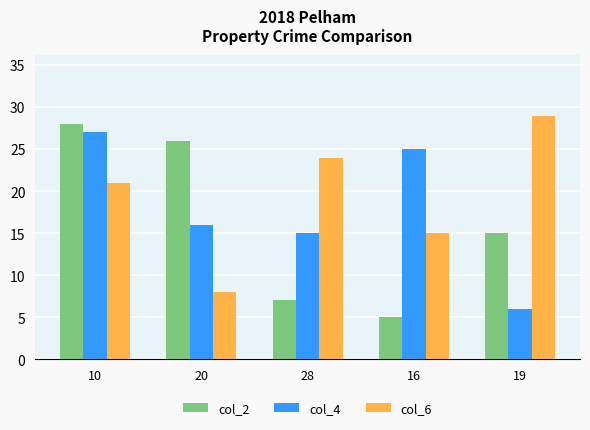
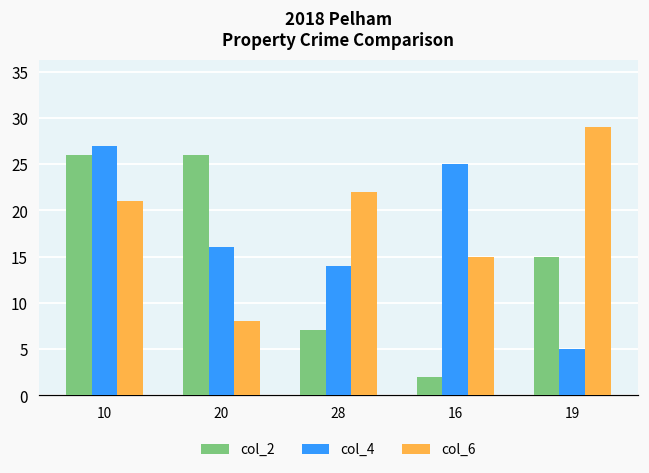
  {
    "col_2": {
-     "10": 28,
+     "10": 26,
      "20": 26,
      "28": 7,
-     "16": 5,
+     "16": 2,
      "19": 15
    },
    "col_4": {
      "10": 27,
      "20": 16,
-     "28": 15,
+     "28": 14,
      "16": 25,
-     "19": 6
+     "19": 5
    },
    "col_6": {
      "10": 21,
      "20": 8,
-     "28": 24,
+     "28": 22,
      "16": 15,
      "19": 29
    }
  }
